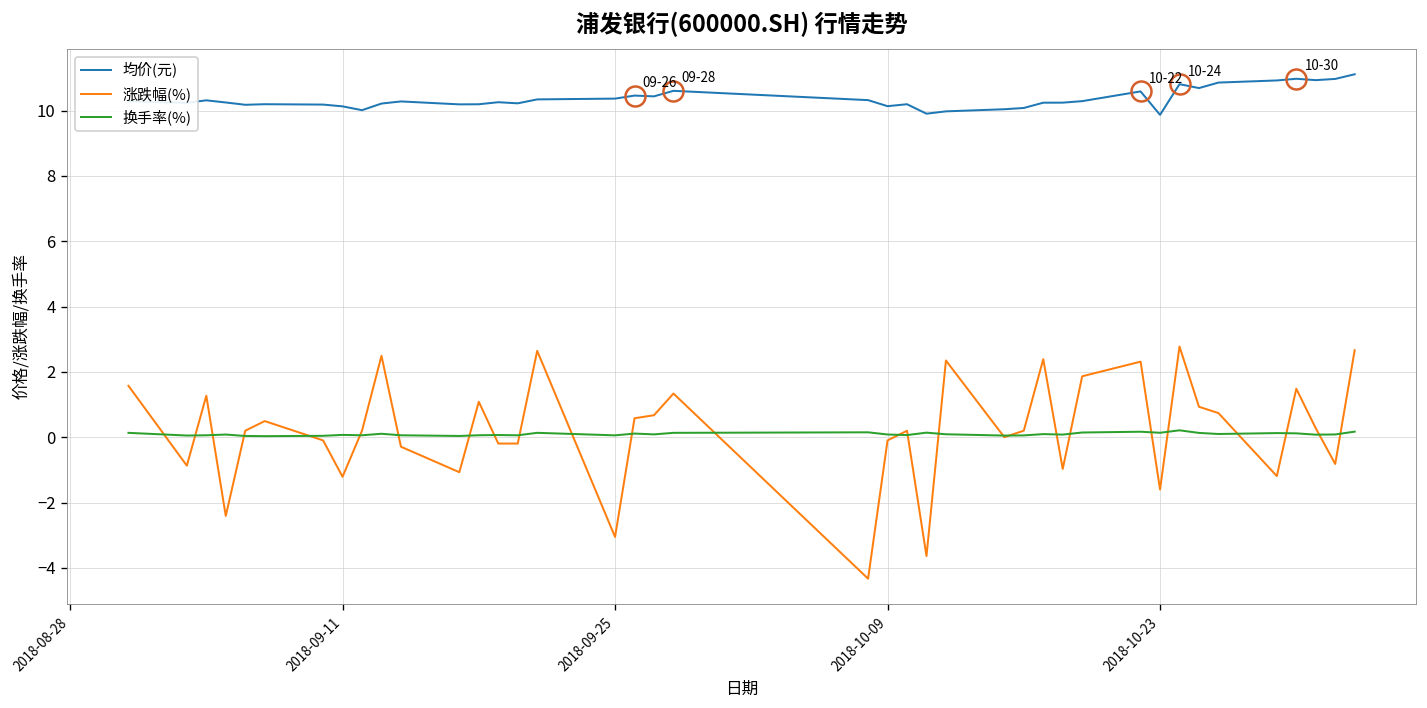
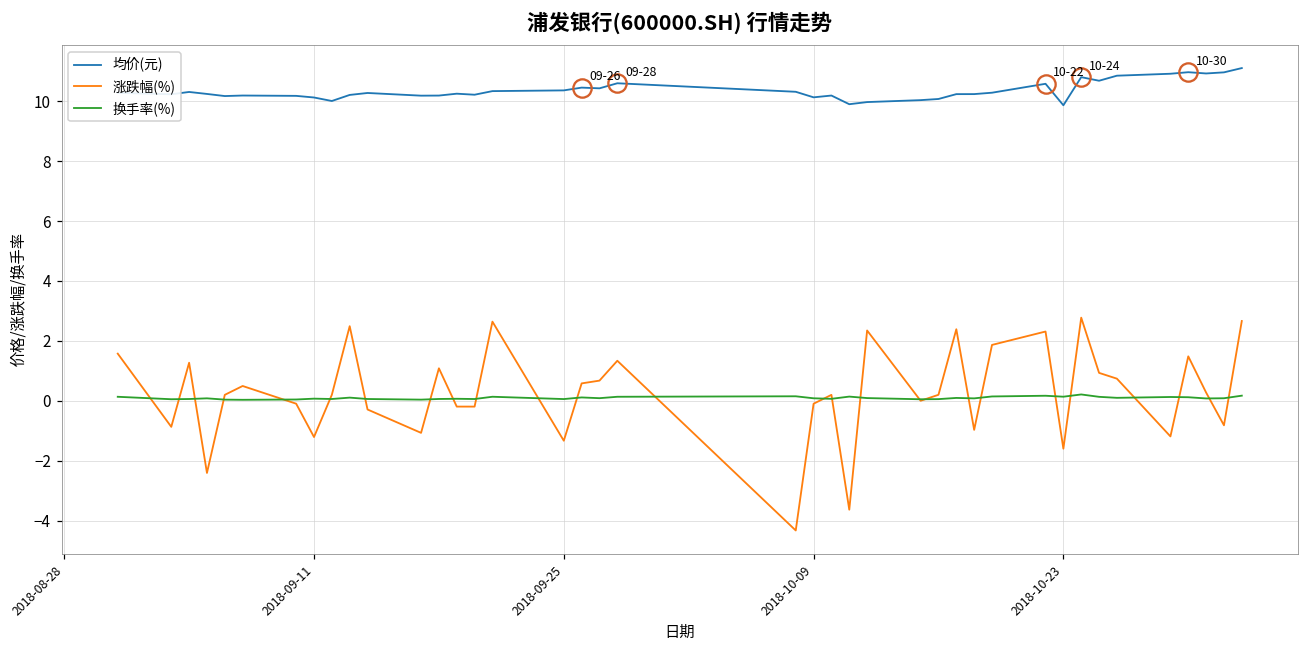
  {
    "均价(元)": {
      "2018-09-11": 10.1,
      "2018-09-25": 10.4,
      "2018-10-09": 10.1
    },
    "涨跌幅(%)": {
      "2018-09-11": -1.2,
-     "2018-09-25": -3.1,
+     "2018-09-25": -1.3,
      "2018-10-09": -0.1,
      "2018-10-23": -1.6
    },
    "换手率(%)": {
      "2018-09-11": 0.1,
      "2018-09-25": 0.1,
      "2018-10-09": 0.1,
      "2018-10-23": 0.1
    }
  }
